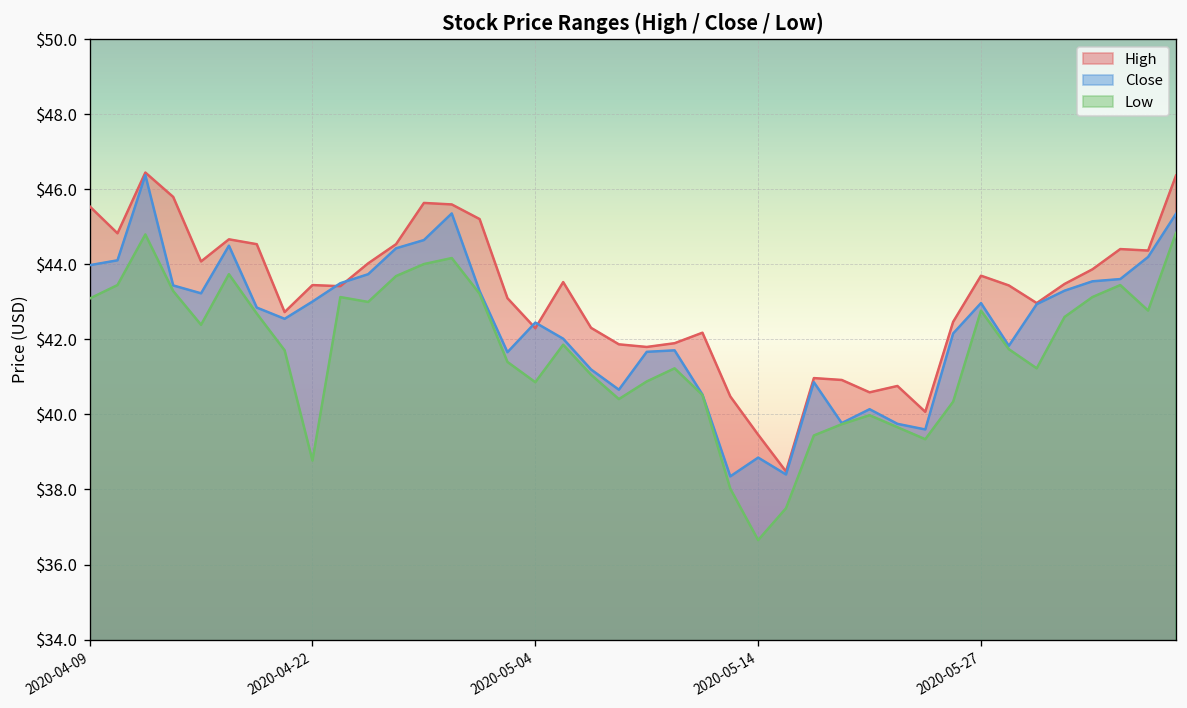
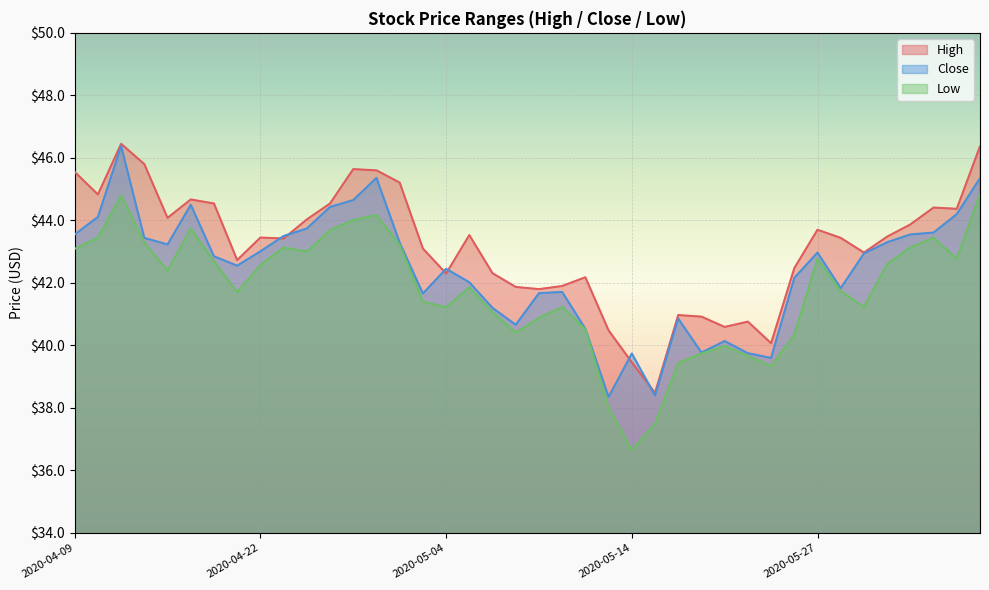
  {
    "High": {
      "2020-04-09": "$45.6",
      "2020-04-22": "$43.5",
      "2020-05-04": "$42.3",
      "2020-05-14": "$39.5",
      "2020-05-27": "$43.7"
    },
    "Close": {
-     "2020-04-09": "$44.0",
+     "2020-04-09": "$43.6",
      "2020-04-22": "$43.0",
      "2020-05-04": "$42.5",
-     "2020-05-14": "$38.9",
+     "2020-05-14": "$39.7",
      "2020-05-27": "$43.0"
    },
    "Low": {
      "2020-04-09": "$43.1",
-     "2020-04-22": "$38.8",
-     "2020-05-04": "$40.9",
+     "2020-04-22": "$42.6",
+     "2020-05-04": "$41.2",
      "2020-05-14": "$36.7",
      "2020-05-27": "$42.8"
    }
  }
